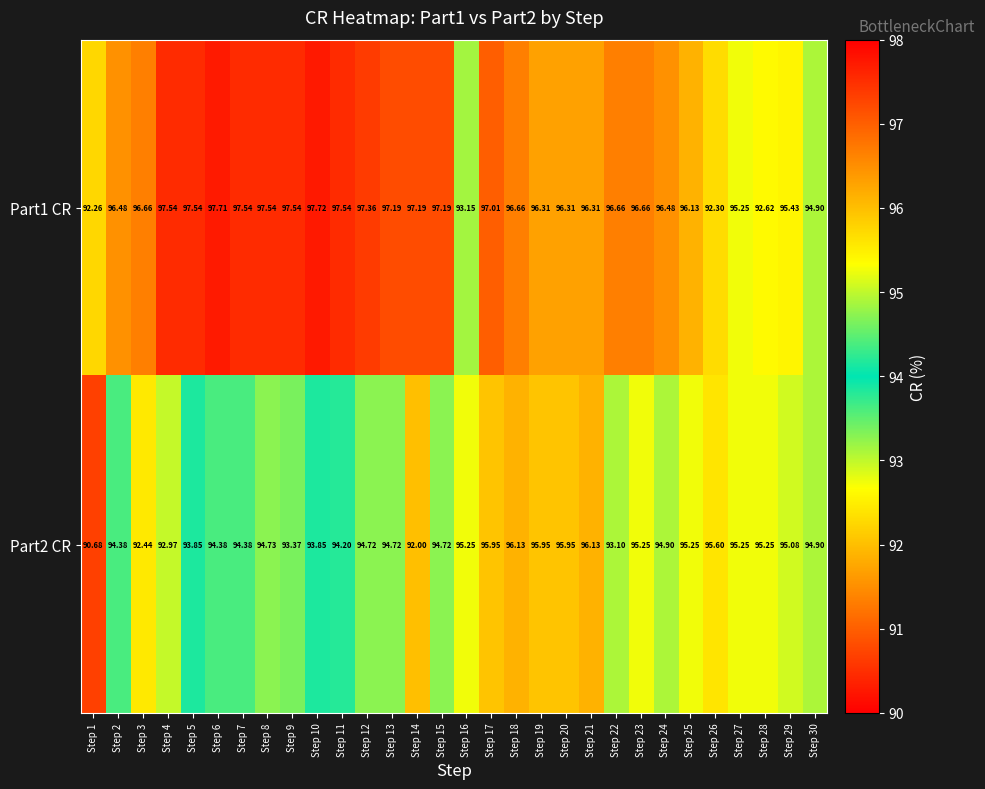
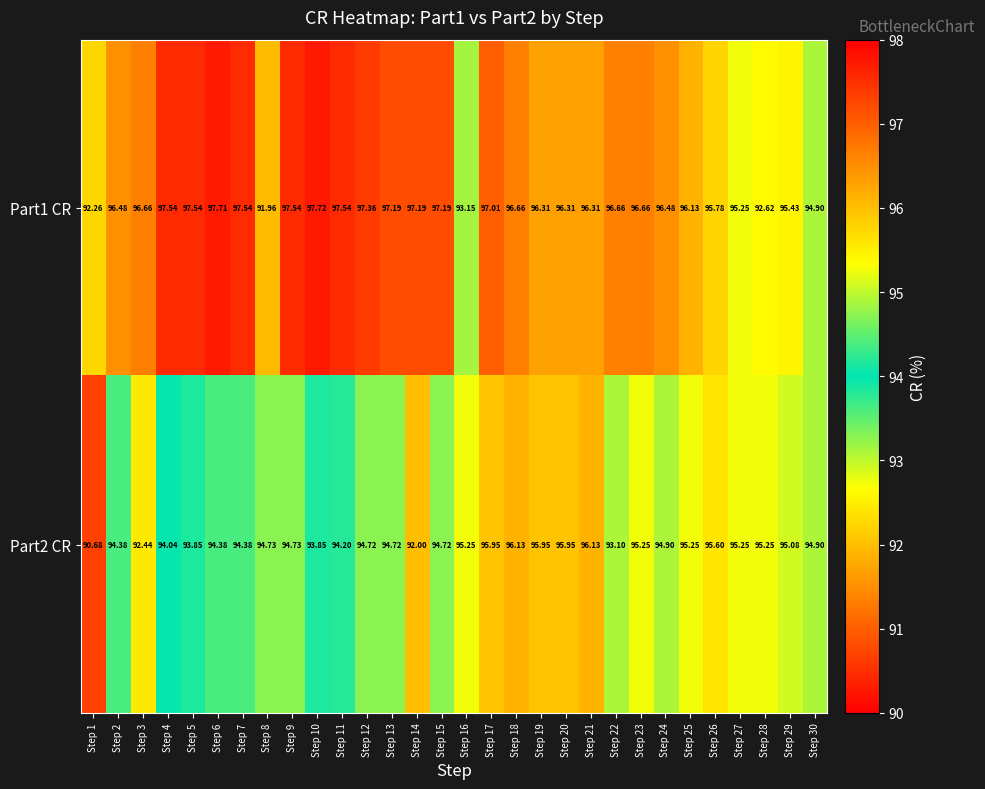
  {
    "Part1 CR": {
      "Step 1": 92.26,
      "Step 2": 96.48,
      "Step 3": 96.66,
      "Step 4": 97.54,
      "Step 5": 97.54,
      "Step 6": 97.71,
      "Step 7": 97.54,
-     "Step 8": 97.54,
+     "Step 8": 91.96,
      "Step 9": 97.54,
      "Step 10": 97.72,
      "Step 11": 97.54,
      "Step 12": 97.36,
      "Step 13": 97.19,
      "Step 14": 97.19,
      "Step 15": 97.19,
      "Step 16": 93.15,
      "Step 17": 97.01,
      "Step 18": 96.66,
      "Step 19": 96.31,
      "Step 20": 96.31,
      "Step 21": 96.31,
      "Step 22": 96.66,
      "Step 23": 96.66,
      "Step 24": 96.48,
      "Step 25": 96.13,
-     "Step 26": 92.30,
+     "Step 26": 95.78,
      "Step 27": 95.25,
      "Step 28": 92.62,
      "Step 29": 95.43,
      "Step 30": 94.90
    },
    "Part2 CR": {
      "Step 1": 90.68,
      "Step 2": 94.38,
      "Step 3": 92.44,
-     "Step 4": 92.97,
+     "Step 4": 94.04,
      "Step 5": 93.85,
      "Step 6": 94.38,
      "Step 7": 94.38,
      "Step 8": 94.73,
-     "Step 9": 93.37,
+     "Step 9": 94.73,
      "Step 10": 93.85,
      "Step 11": 94.20,
      "Step 12": 94.72,
      "Step 13": 94.72,
      "Step 14": 92.00,
      "Step 15": 94.72,
      "Step 16": 95.25,
      "Step 17": 95.95,
      "Step 18": 96.13,
      "Step 19": 95.95,
      "Step 20": 95.95,
      "Step 21": 96.13,
      "Step 22": 93.10,
      "Step 23": 95.25,
      "Step 24": 94.90,
      "Step 25": 95.25,
      "Step 26": 95.60,
      "Step 27": 95.25,
      "Step 28": 95.25,
      "Step 29": 95.08,
      "Step 30": 94.90
    }
  }
